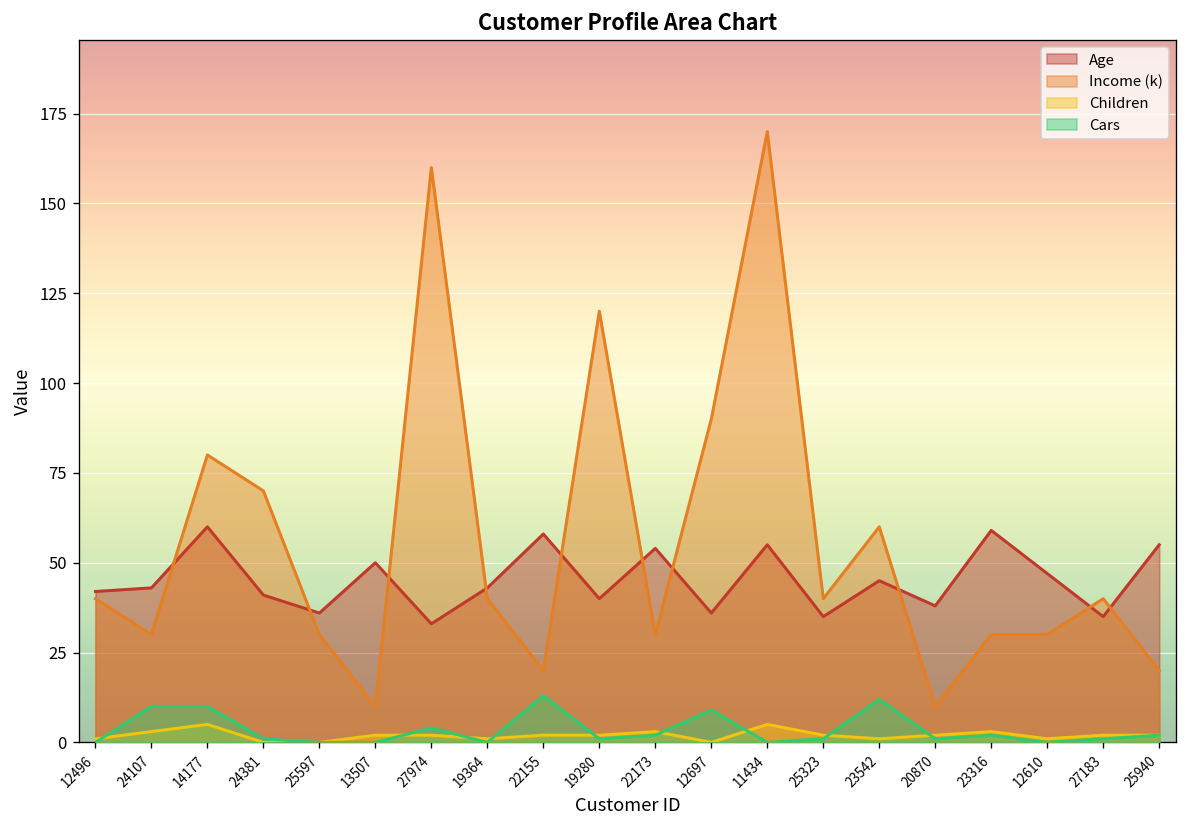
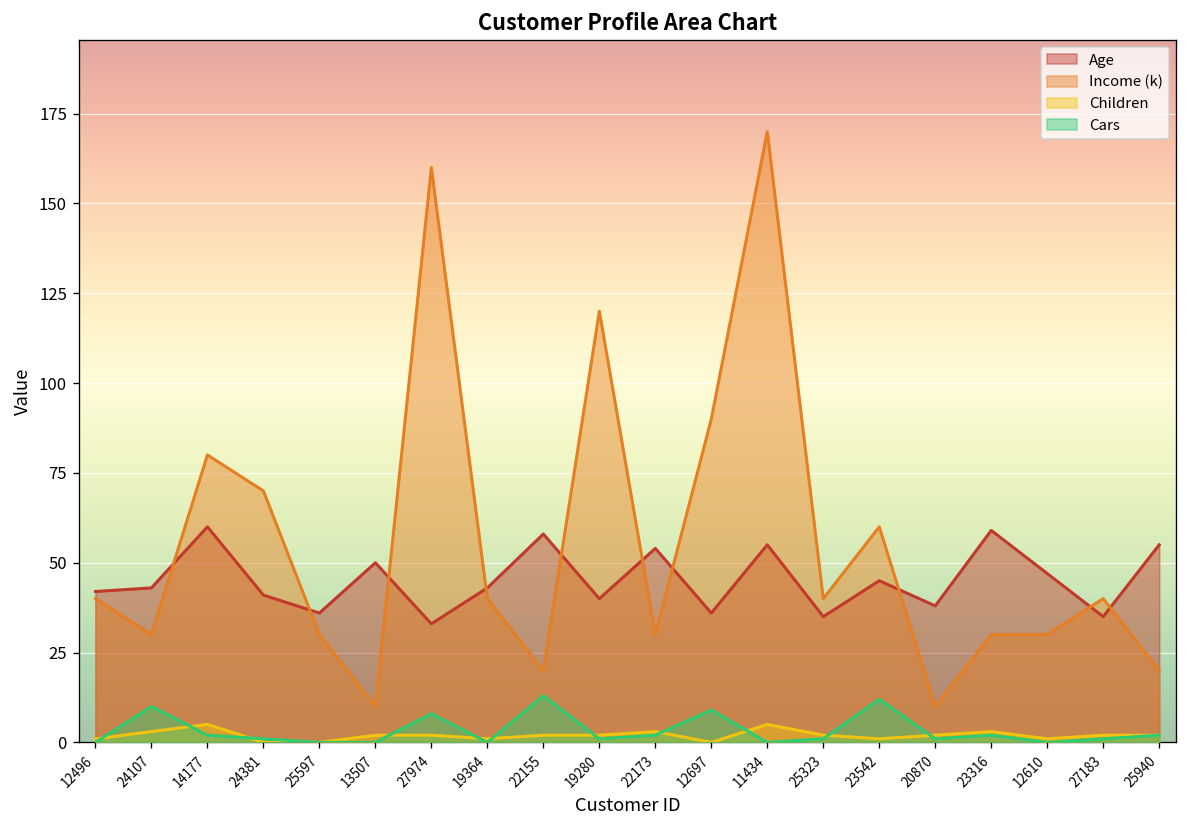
  {
    "Cars": {
      "12496": 0,
      "24107": 10,
-     "14177": 10,
+     "14177": 2,
      "24381": 1,
      "13507": 0,
-     "27974": 4,
+     "27974": 8,
      "19364": 0,
      "22155": 13,
      "19280": 1,
      "22173": 2,
      "12697": 9,
      "11434": 0,
      "25323": 1,
      "23542": 12,
      "20870": 1,
      "23316": 2,
      "12610": 0,
      "27183": 1
    }
  }
